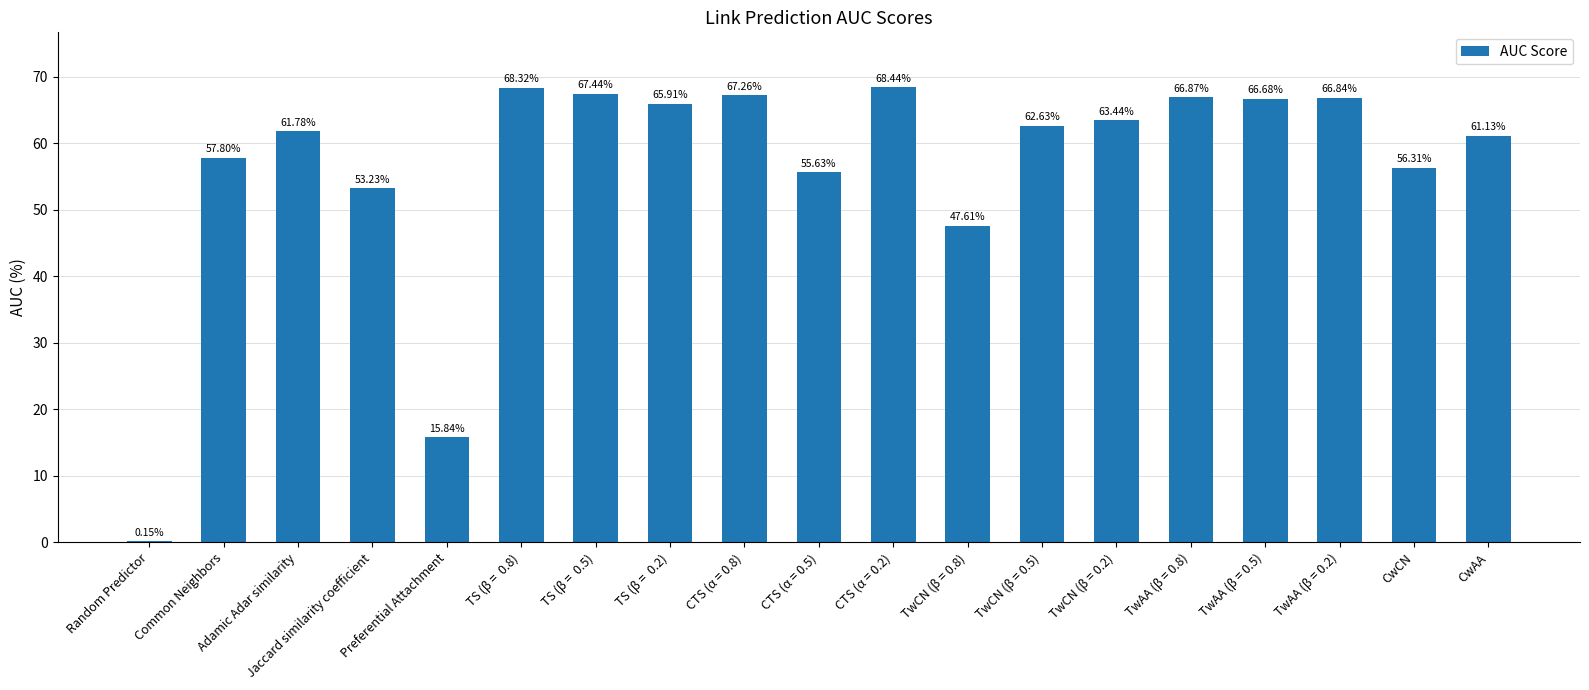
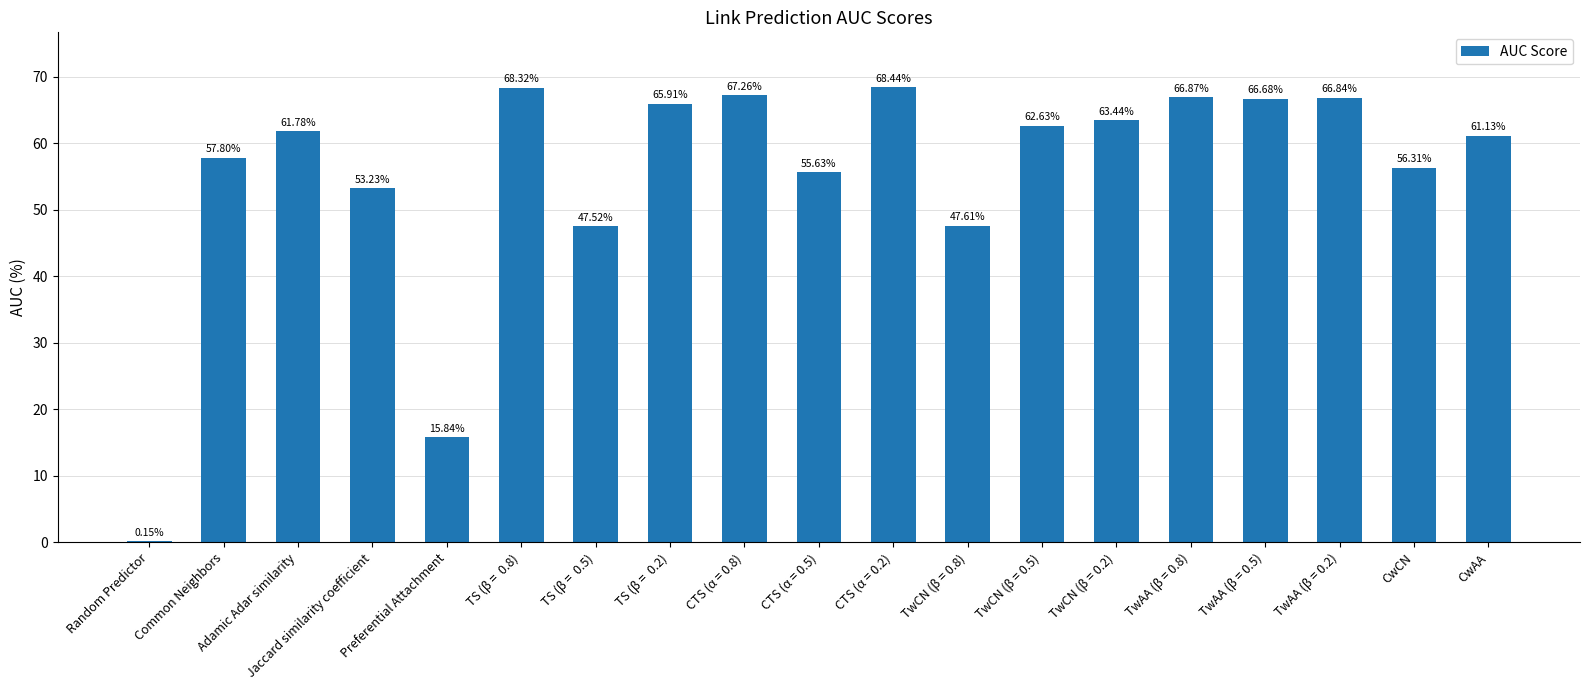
  {
    "Random Predictor": "0.15%",
    "Common Neighbors": "57.80%",
    "Adamic Adar similarity": "61.78%",
    "Jaccard similarity coefficient": "53.23%",
    "Preferential Attachment": "15.84%",
    "TS (β = 0.8)": "68.32%",
-   "TS (β = 0.5)": "67.44%",
+   "TS (β = 0.5)": "47.52%",
    "TS (β = 0.2)": "65.91%",
    "CTS (α = 0.8)": "67.26%",
    "CTS (α = 0.5)": "55.63%",
    "CTS (α = 0.2)": "68.44%",
    "TwCN (β = 0.8)": "47.61%",
    "TwCN (β = 0.5)": "62.63%",
    "TwCN (β = 0.2)": "63.44%",
    "TwAA (β = 0.8)": "66.87%",
    "TwAA (β = 0.5)": "66.68%",
    "TwAA (β = 0.2)": "66.84%",
    "CwCN": "56.31%",
    "CwAA": "61.13%"
  }
